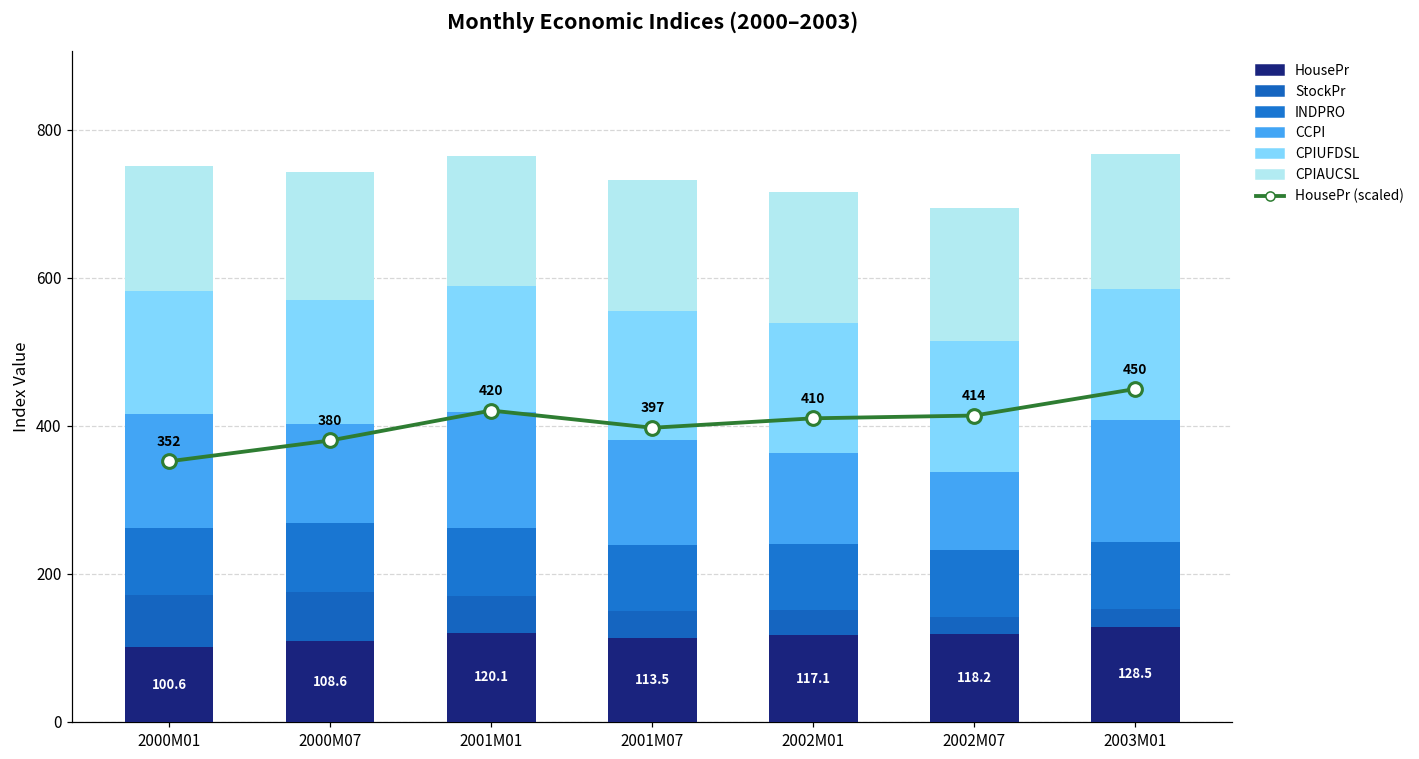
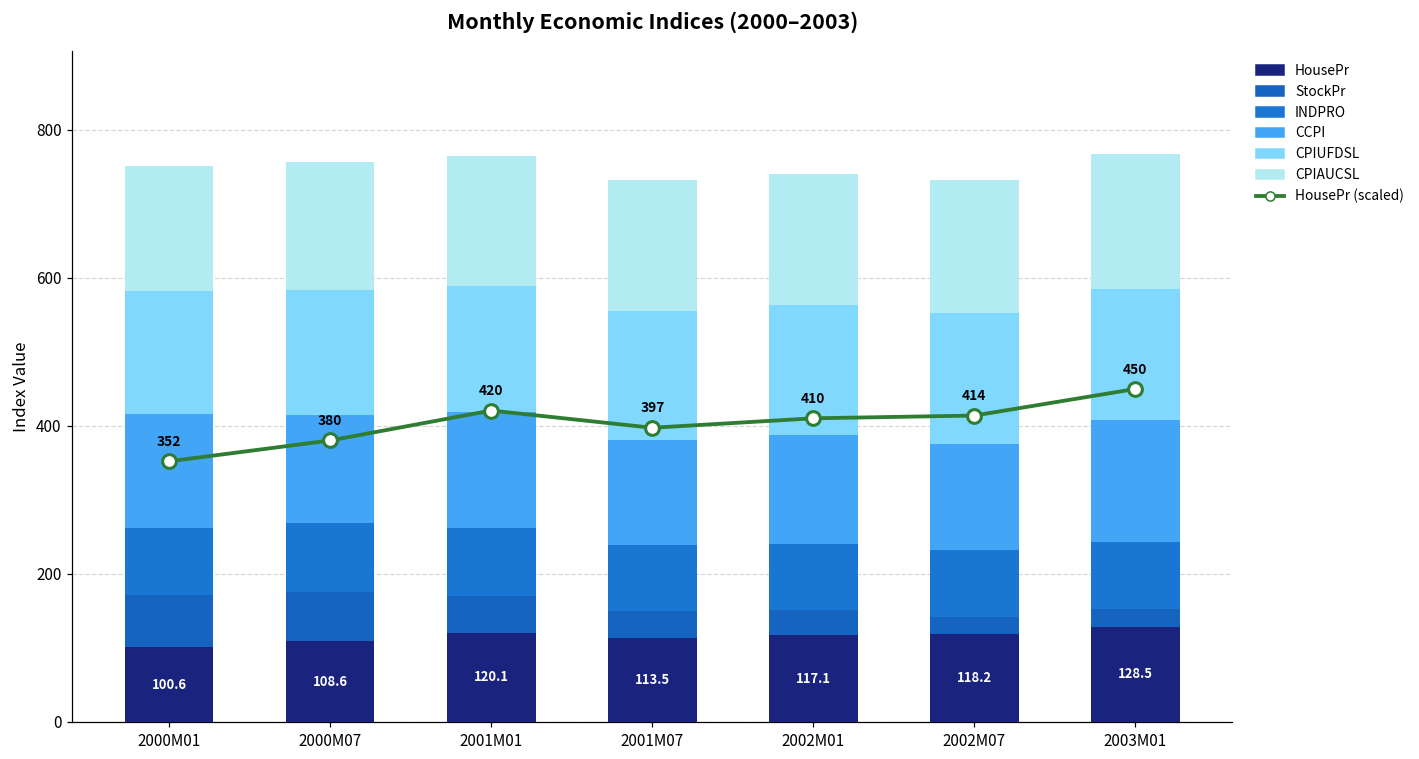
  {
    "HousePr (scaled)": {
      "2000M01": 352,
      "2000M07": 380,
      "2001M01": 420,
      "2001M07": 397,
      "2002M01": 410,
      "2002M07": 414,
      "2003M01": 450
    },
    "HousePr": {
      "2000M01": 100.6,
      "2000M07": 108.6,
      "2001M01": 120.1,
      "2001M07": 113.5,
      "2002M01": 117.1,
      "2002M07": 118.2,
      "2003M01": 128.5
    },
    "CCPI": {
-     "2000M07": 130,
+     "2000M07": 150,
      "2001M01": 160,
      "2001M07": 140,
-     "2002M01": 120,
-     "2002M07": 110,
+     "2002M01": 150,
+     "2002M07": 140,
      "2003M01": 160
    }
  }
